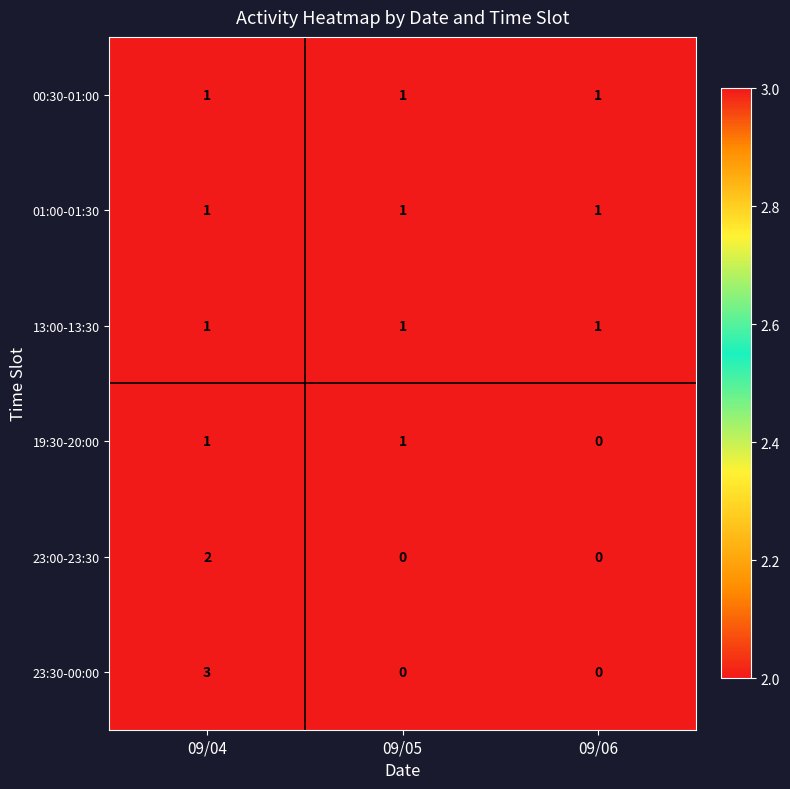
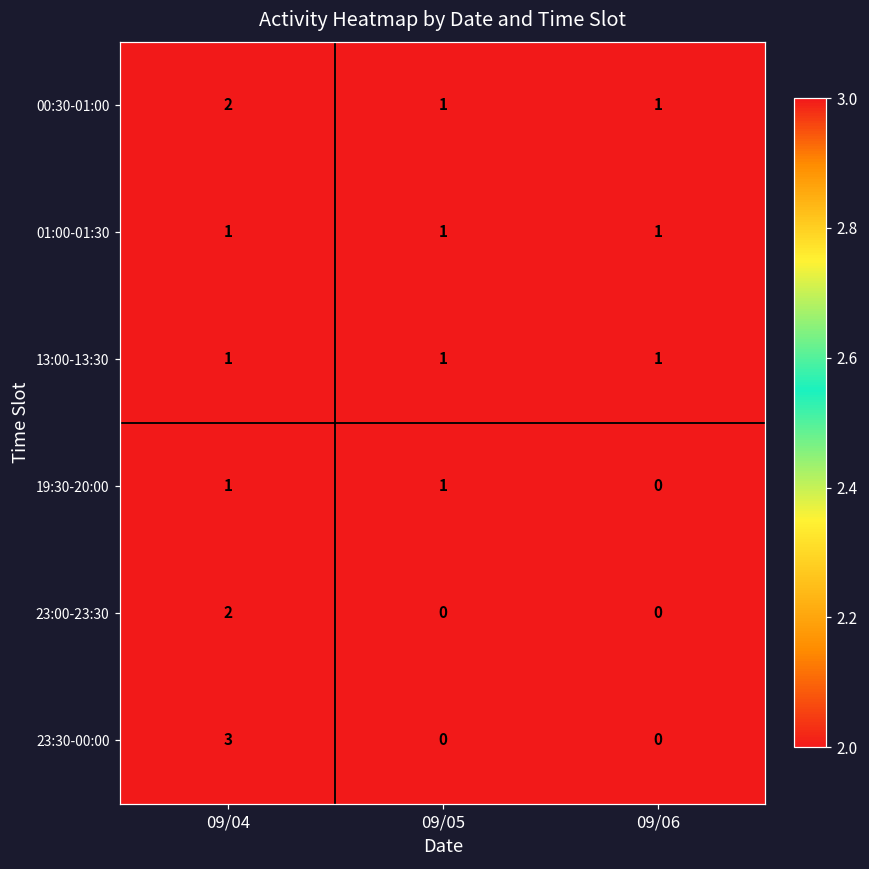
  {
    "00:30-01:00": {
-     "09/04": 1,
+     "09/04": 2,
      "09/05": 1,
      "09/06": 1
    },
    "01:00-01:30": {
      "09/04": 1,
      "09/05": 1,
      "09/06": 1
    },
    "13:00-13:30": {
      "09/04": 1,
      "09/05": 1,
      "09/06": 1
    },
    "19:30-20:00": {
      "09/04": 1,
      "09/05": 1,
      "09/06": 0
    },
    "23:00-23:30": {
      "09/04": 2,
      "09/05": 0,
      "09/06": 0
    },
    "23:30-00:00": {
      "09/04": 3,
      "09/05": 0,
      "09/06": 0
    }
  }
